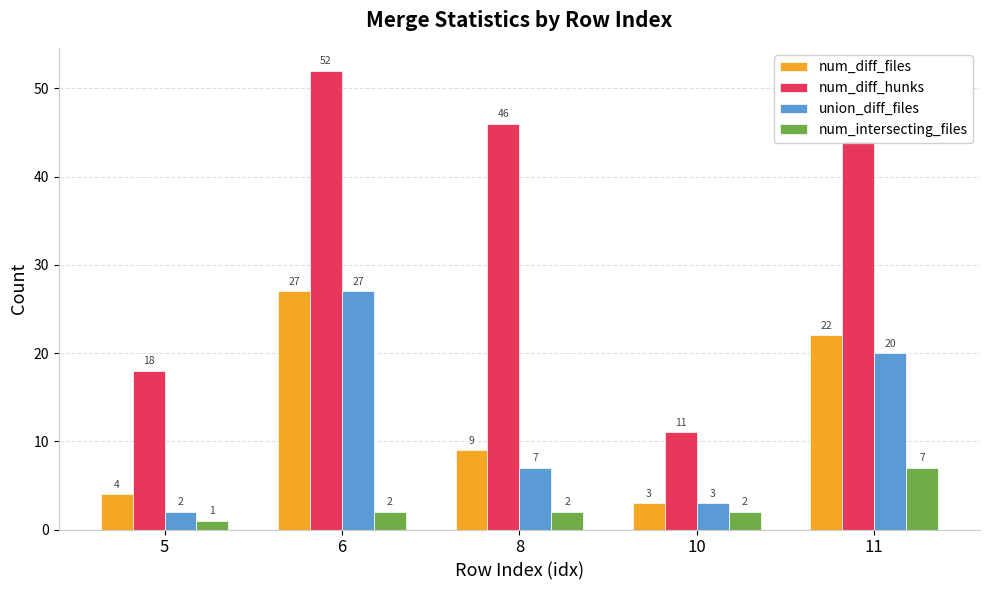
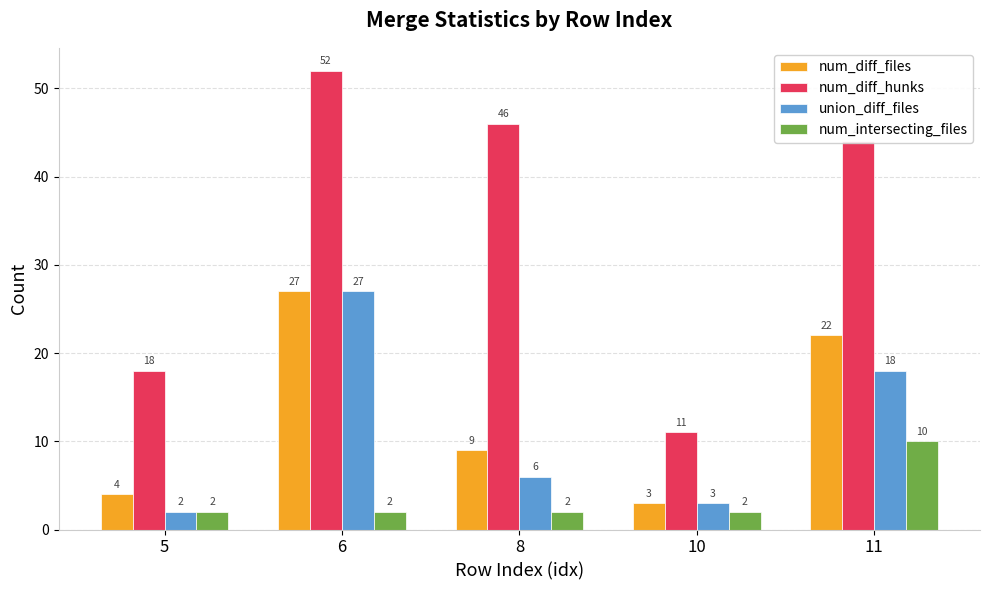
  {
    "num_diff_files": {
      "5": 4,
      "6": 27,
      "8": 9,
      "10": 3,
      "11": 22
    },
    "num_diff_hunks": {
      "5": 18,
      "6": 52,
      "8": 46,
      "10": 11
    },
    "union_diff_files": {
      "5": 2,
      "6": 27,
-     "8": 7,
+     "8": 6,
      "10": 3,
-     "11": 20
+     "11": 18
    },
    "num_intersecting_files": {
-     "5": 1,
+     "5": 2,
      "6": 2,
      "8": 2,
      "10": 2,
-     "11": 7
+     "11": 10
    }
  }
